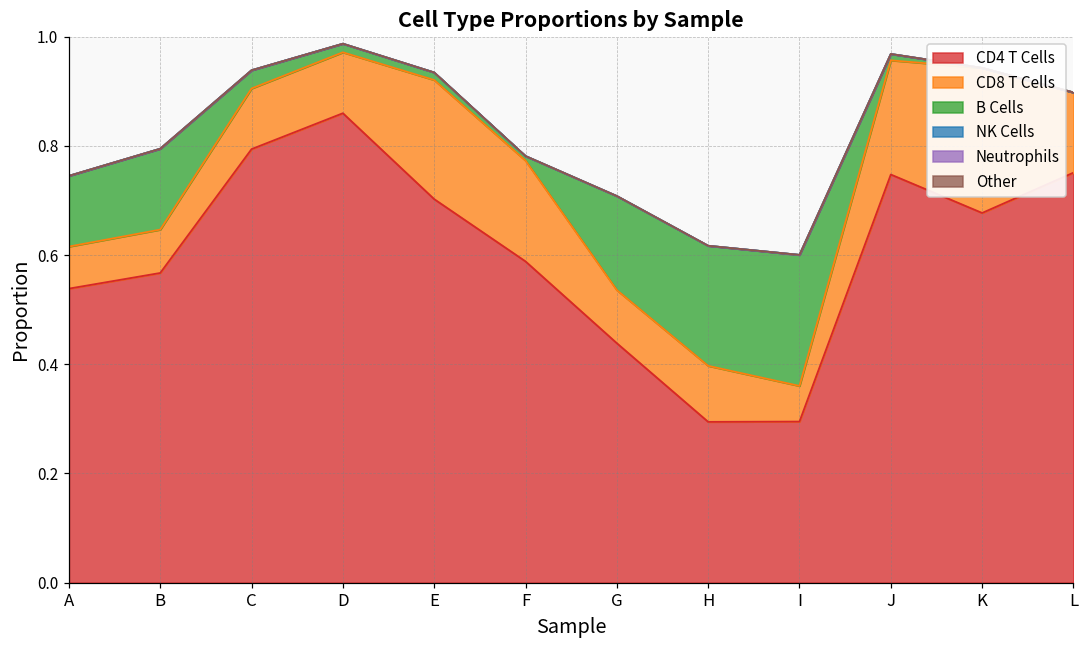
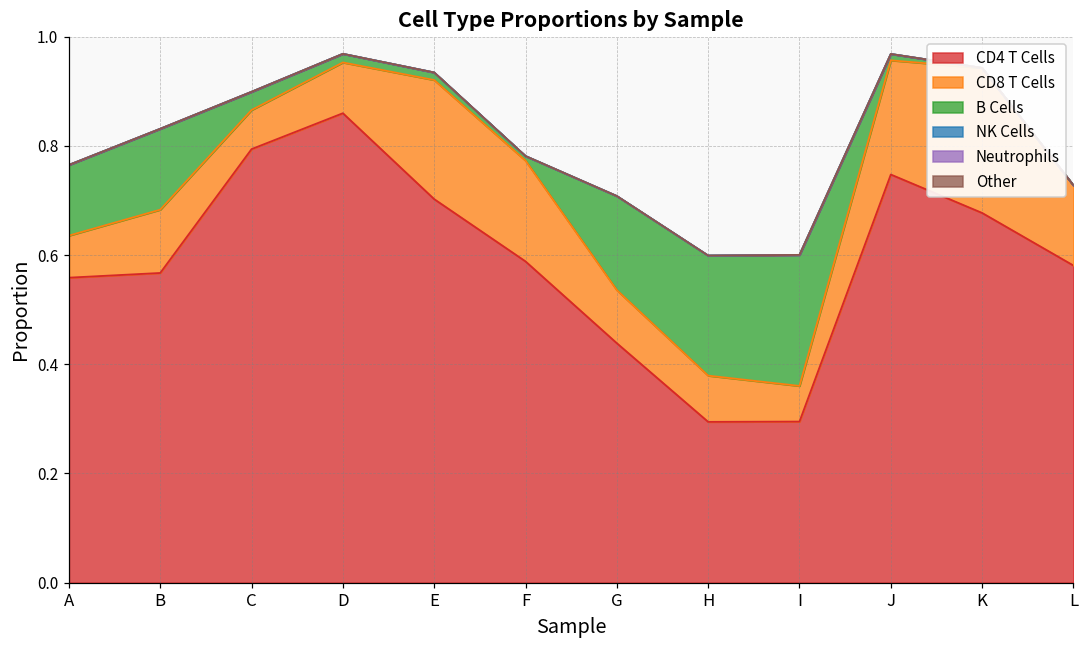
  {
    "CD4 T Cells": {
-     "A": 0.54,
+     "A": 0.56,
      "B": 0.57,
      "C": 0.79,
      "D": 0.86,
      "E": 0.70,
      "F": 0.59,
      "G": 0.44,
      "H": 0.29,
      "I": 0.30,
      "J": 0.75,
      "K": 0.68,
-     "L": 0.75
+     "L": 0.58
    },
    "CD8 T Cells": {
      "A": 0.08,
-     "B": 0.08,
-     "C": 0.11,
-     "D": 0.11,
+     "B": 0.12,
+     "C": 0.07,
+     "D": 0.09,
      "E": 0.22,
      "F": 0.18,
      "G": 0.10,
-     "H": 0.10,
+     "H": 0.08,
      "I": 0.07,
      "J": 0.21
    }
  }
